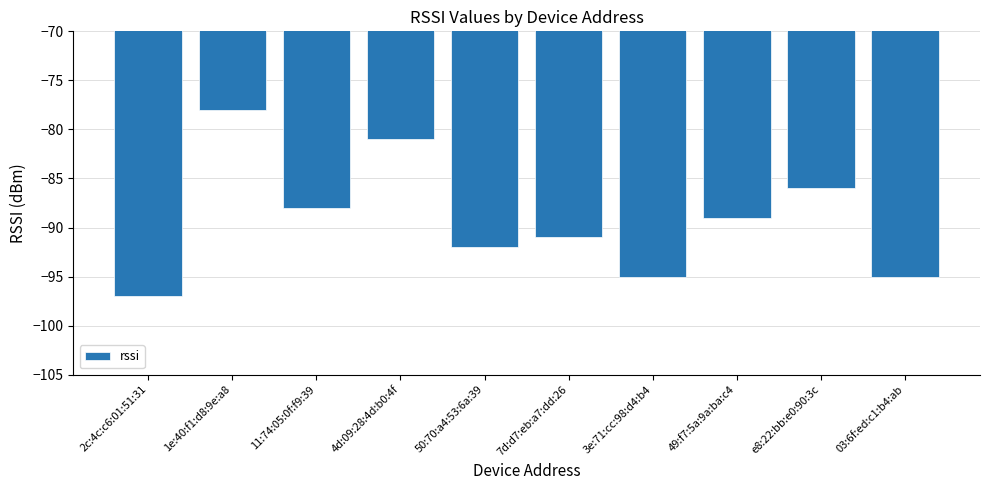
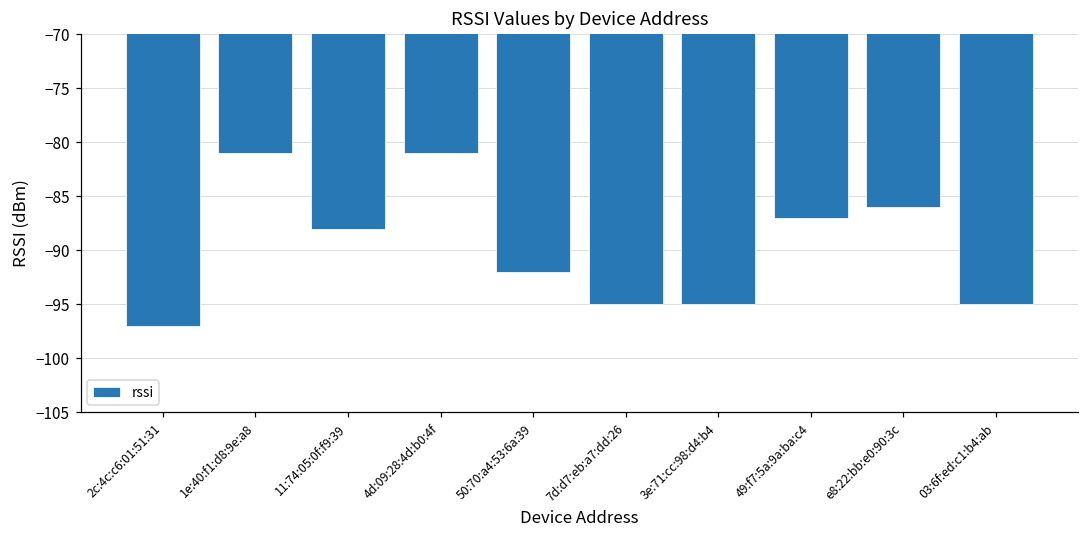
  {
    "2c:4c:c6:01:51:31": -97,
-   "1e:40:f1:d8:9e:a8": -78,
+   "1e:40:f1:d8:9e:a8": -81,
    "11:74:05:0f:f9:39": -88,
    "4d:09:28:4d:b0:4f": -81,
    "50:70:a4:53:6a:39": -92,
-   "7d:d7:eb:a7:dd:26": -91,
+   "7d:d7:eb:a7:dd:26": -95,
    "3e:71:cc:98:d4:b4": -95,
-   "49:f7:5a:9a:ba:c4": -89,
+   "49:f7:5a:9a:ba:c4": -87,
    "e8:22:bb:e0:90:3c": -86,
    "03:6f:ed:c1:b4:ab": -95
  }
